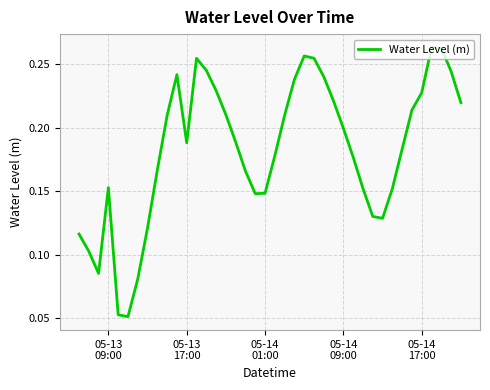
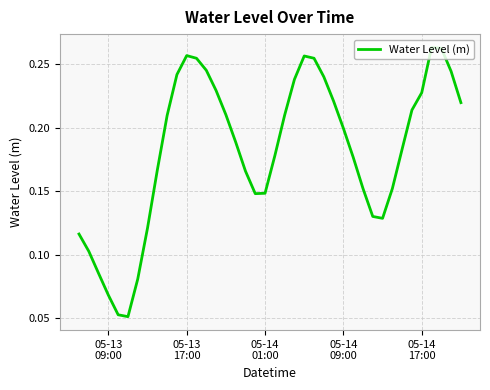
  {
-   "05-13 09:00": 0.153,
-   "05-13 17:00": 0.188,
+   "05-13 09:00": 0.068,
+   "05-13 17:00": 0.257,
    "05-14 01:00": 0.149,
    "05-14 09:00": 0.200,
    "05-14 17:00": 0.228
  }
